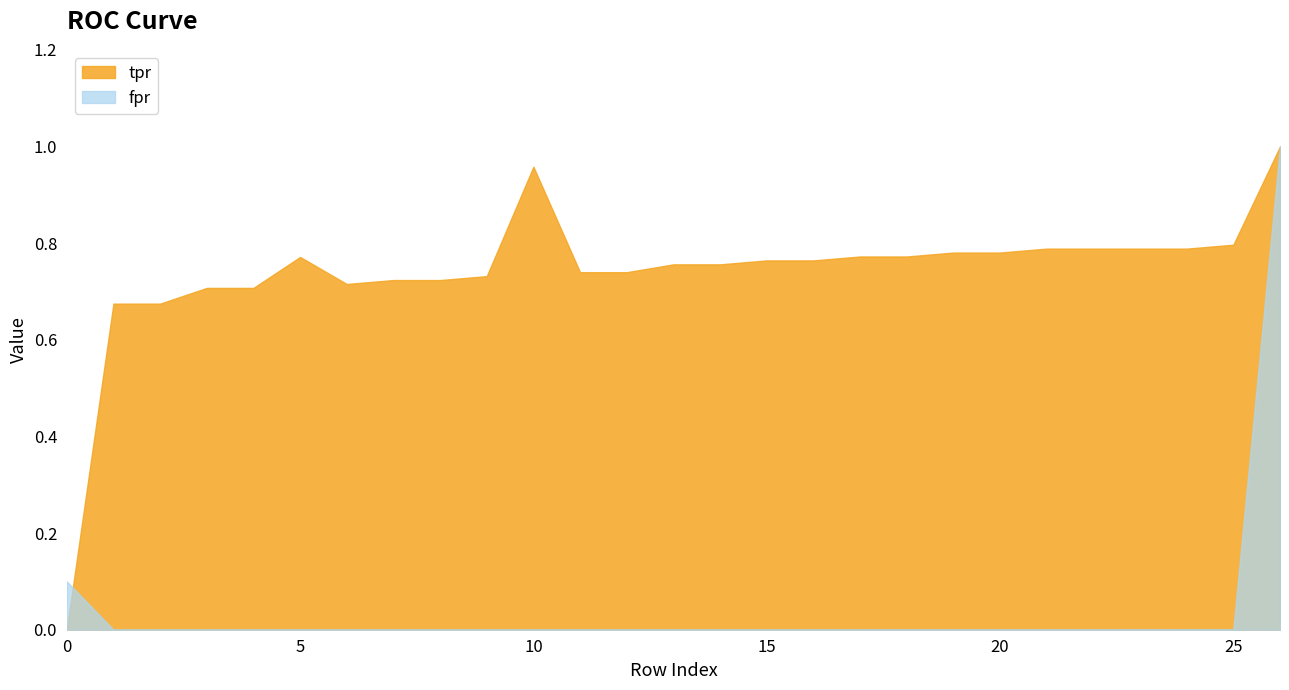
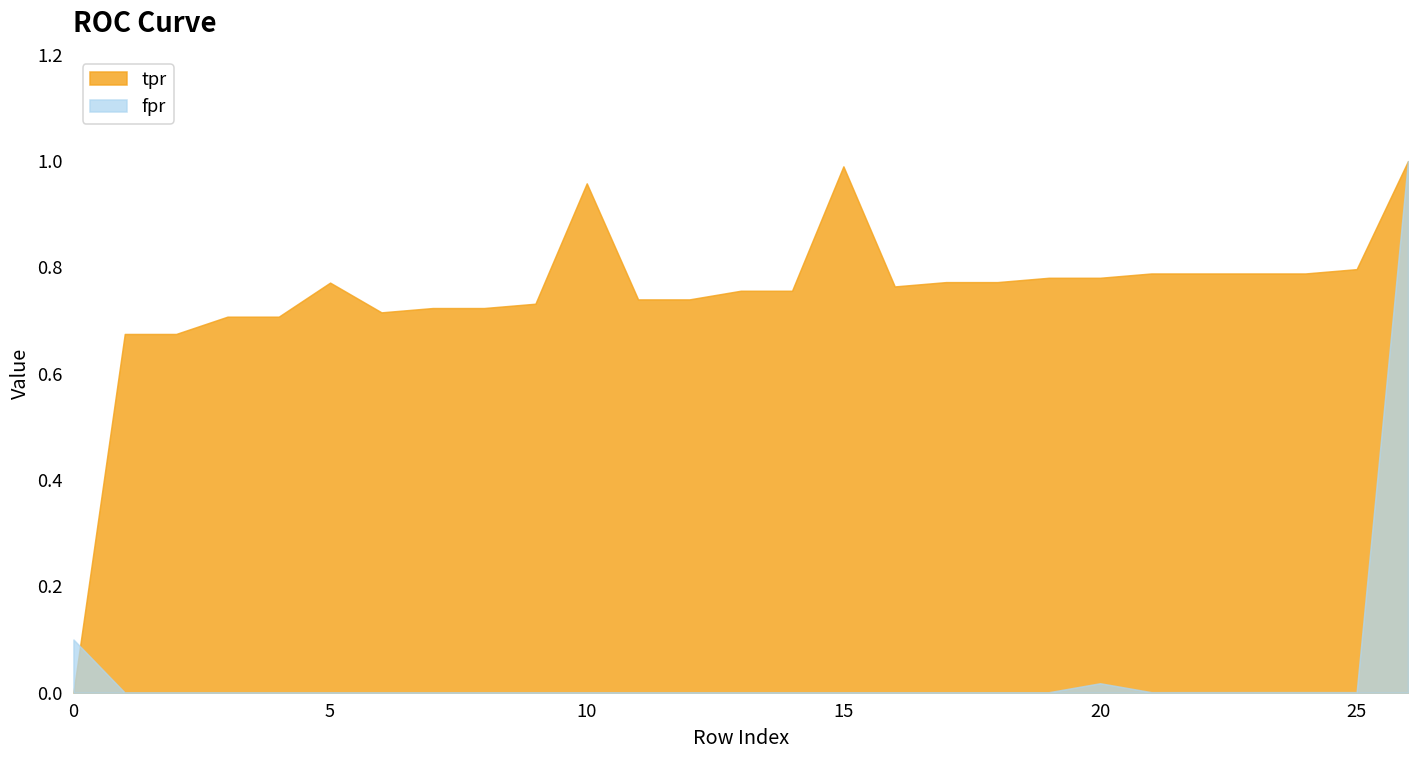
  {
    "tpr": {
      "0": 0.00,
      "5": 0.77,
      "10": 0.96,
-     "15": 0.76,
+     "15": 0.99,
      "20": 0.78,
      "25": 0.80
    },
    "fpr": {
      "0": 0.10,
-     "20": 0.00
+     "20": 0.02
    }
  }
